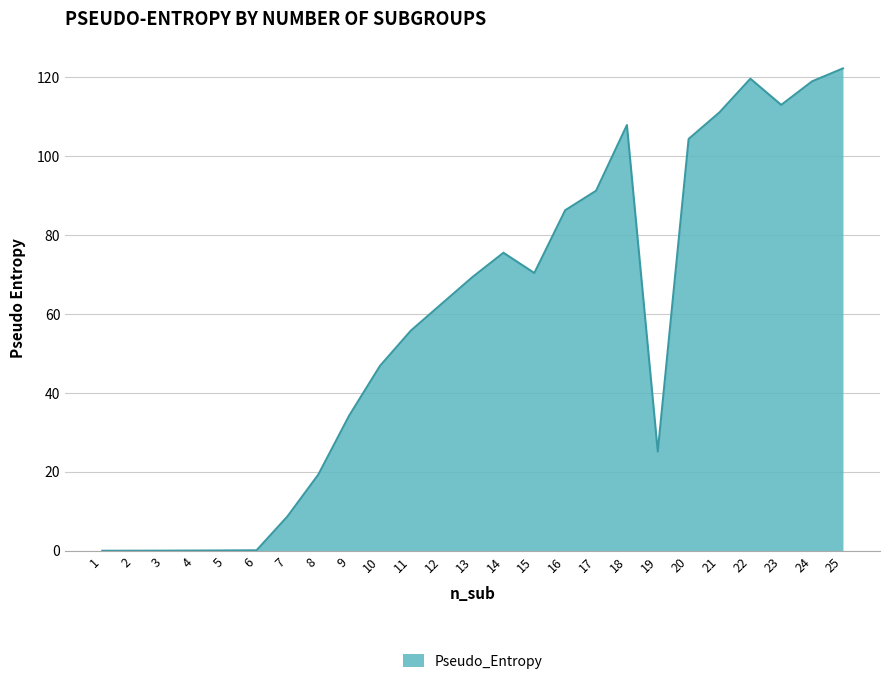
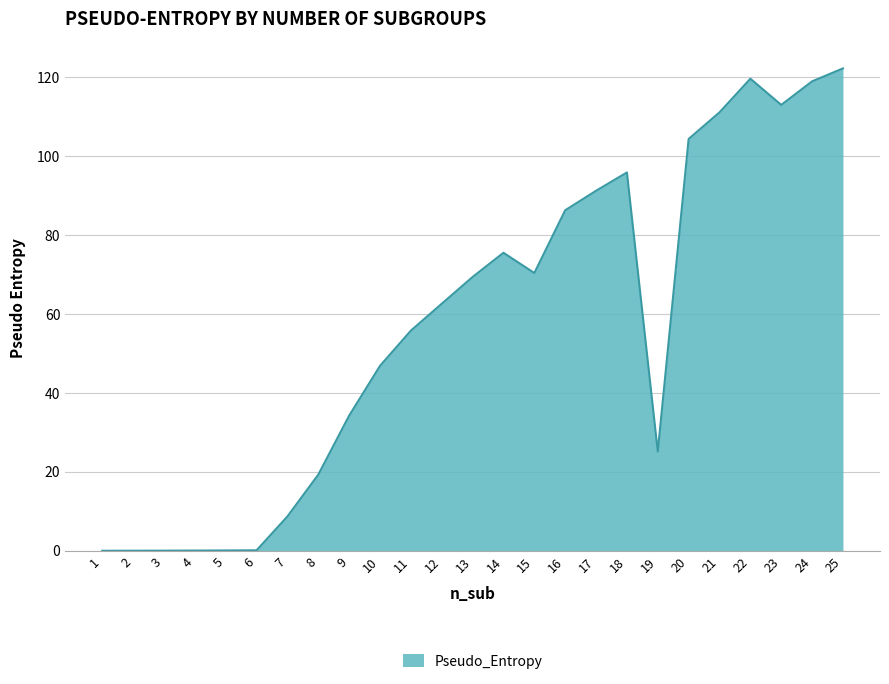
  {
    "1": 0,
    "2": 0,
    "3": 0,
    "4": 0,
    "5": 0,
    "6": 0,
    "7": 9,
    "8": 19,
    "9": 34,
    "10": 47,
    "11": 56,
    "12": 63,
    "13": 69,
    "14": 76,
    "15": 70,
    "16": 86,
    "17": 91,
-   "18": 108,
+   "18": 96,
    "19": 25,
    "20": 104,
    "21": 111,
    "22": 120,
    "23": 113,
    "24": 119,
    "25": 122
  }
